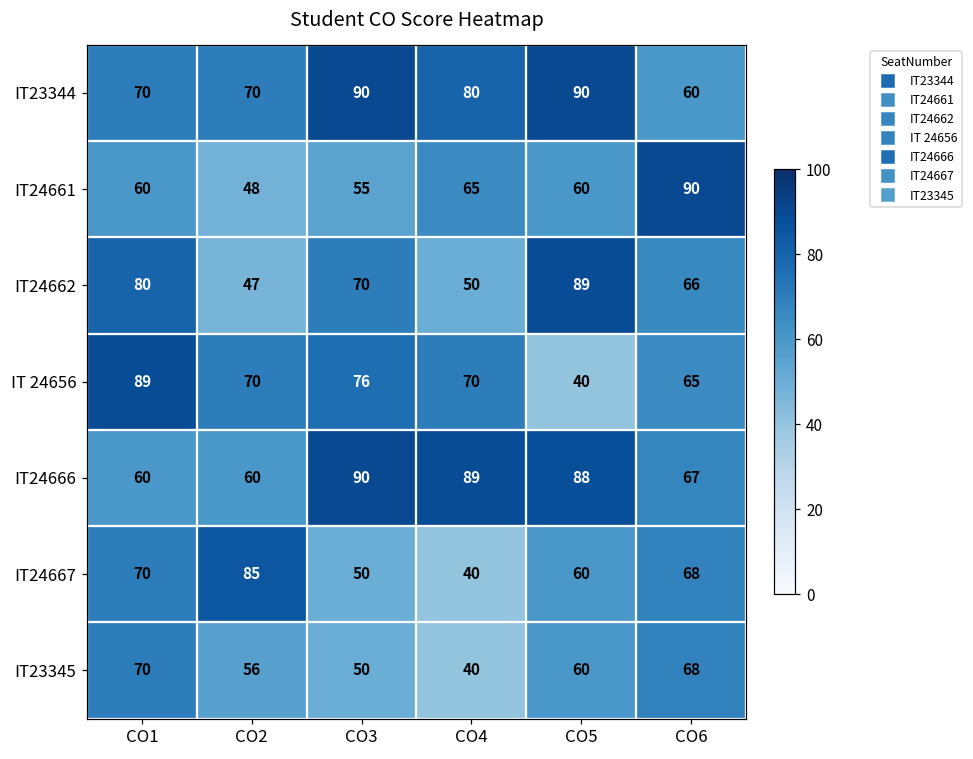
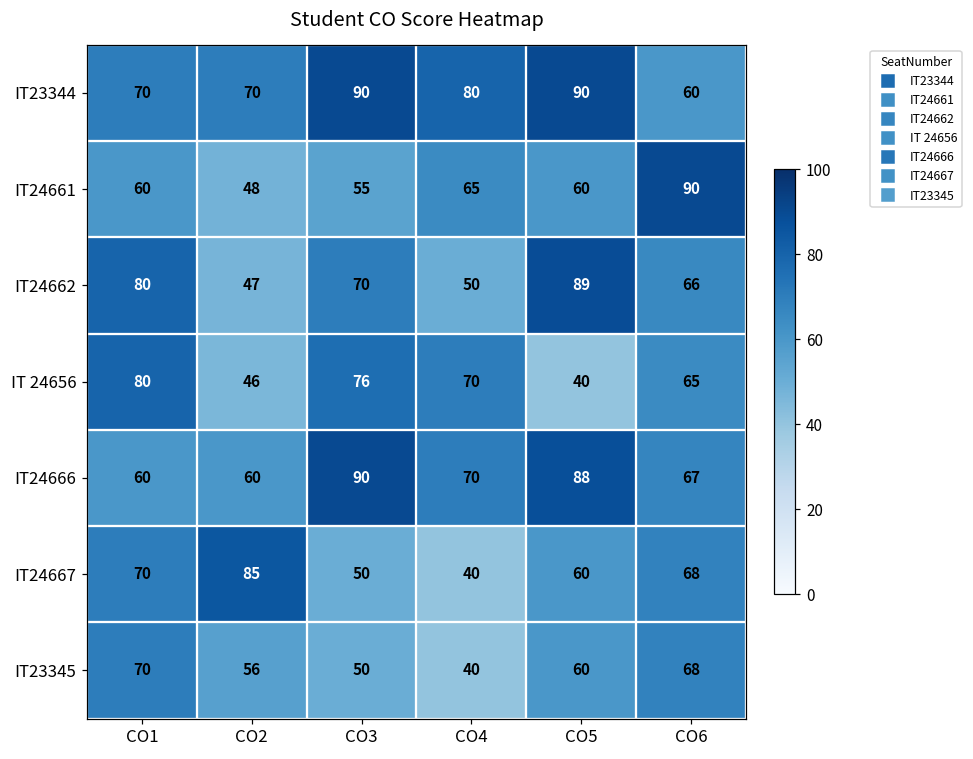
  {
    "IT23344": {
      "CO1": 70,
      "CO2": 70,
      "CO3": 90,
      "CO4": 80,
      "CO5": 90,
      "CO6": 60
    },
    "IT24661": {
      "CO1": 60,
      "CO2": 48,
      "CO3": 55,
      "CO4": 65,
      "CO5": 60,
      "CO6": 90
    },
    "IT24662": {
      "CO1": 80,
      "CO2": 47,
      "CO3": 70,
      "CO4": 50,
      "CO5": 89,
      "CO6": 66
    },
    "IT 24656": {
-     "CO1": 89,
-     "CO2": 70,
+     "CO1": 80,
+     "CO2": 46,
      "CO3": 76,
      "CO4": 70,
      "CO5": 40,
      "CO6": 65
    },
    "IT24666": {
      "CO1": 60,
      "CO2": 60,
      "CO3": 90,
-     "CO4": 89,
+     "CO4": 70,
      "CO5": 88,
      "CO6": 67
    },
    "IT24667": {
      "CO1": 70,
      "CO2": 85,
      "CO3": 50,
      "CO4": 40,
      "CO5": 60,
      "CO6": 68
    },
    "IT23345": {
      "CO1": 70,
      "CO2": 56,
      "CO3": 50,
      "CO4": 40,
      "CO5": 60,
      "CO6": 68
    }
  }
